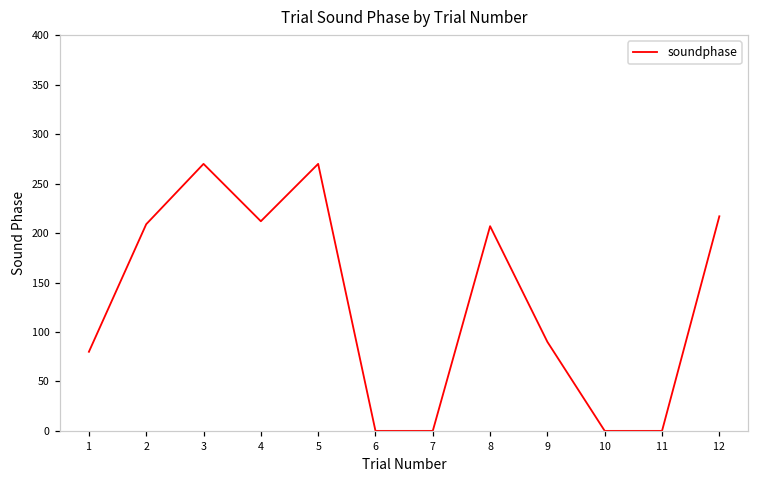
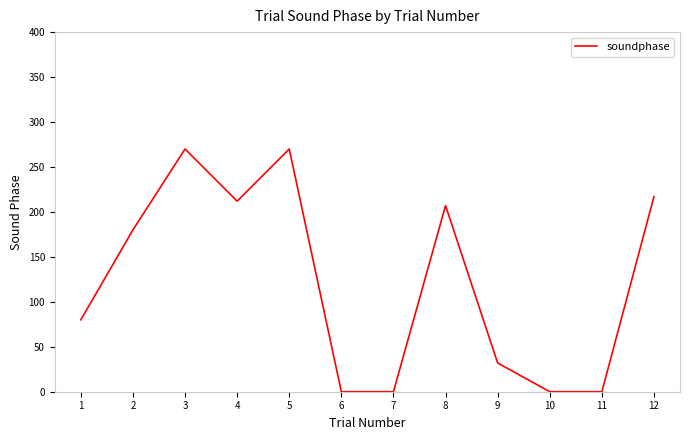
  {
    "1": 80,
-   "2": 210,
+   "2": 180,
    "3": 270,
    "4": 210,
    "5": 270,
    "6": 0,
    "7": 0,
    "8": 210,
-   "9": 90,
+   "9": 30,
    "10": 0,
    "11": 0,
    "12": 220
  }
